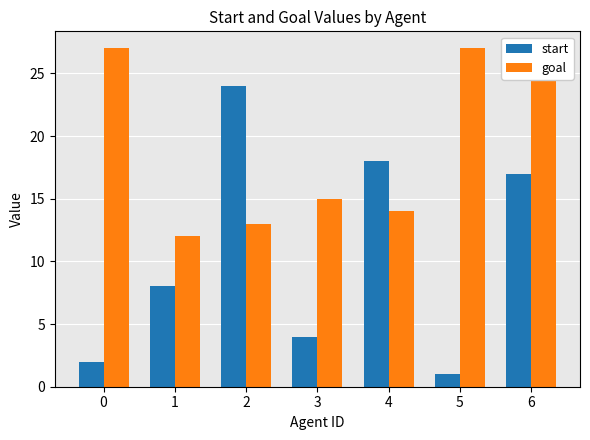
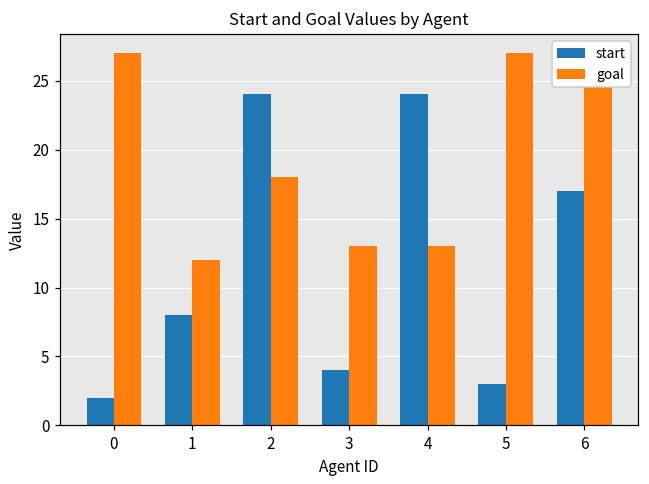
  {
    "start": {
      "0": 2,
      "1": 8,
      "2": 24,
      "3": 4,
-     "4": 18,
-     "5": 1,
+     "4": 24,
+     "5": 3,
      "6": 17
    },
    "goal": {
      "0": 27,
      "1": 12,
-     "2": 13,
-     "3": 15,
-     "4": 14,
+     "2": 18,
+     "3": 13,
+     "4": 13,
      "5": 27
    }
  }
